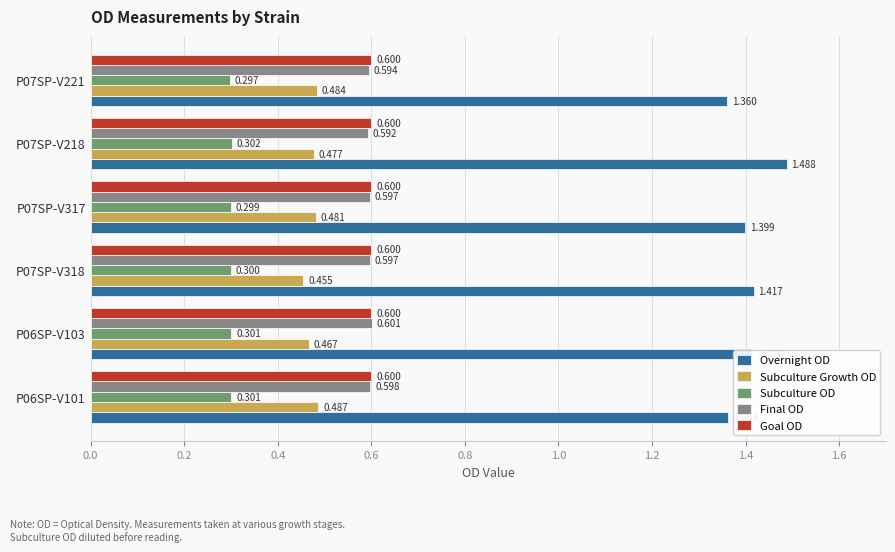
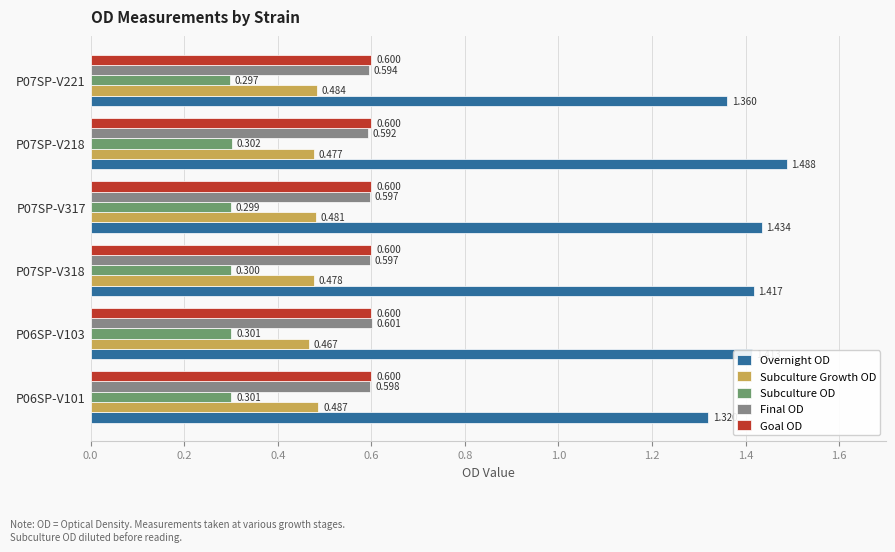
  {
    "Overnight OD": {
      "P07SP-V221": 1.360,
      "P07SP-V218": 1.488,
-     "P07SP-V317": 1.399,
+     "P07SP-V317": 1.434,
      "P07SP-V318": 1.417,
-     "P06SP-V101": 1.36
+     "P06SP-V101": 1.32
    },
    "Subculture Growth OD": {
      "P07SP-V221": 0.484,
      "P07SP-V218": 0.477,
      "P07SP-V317": 0.481,
-     "P07SP-V318": 0.455,
+     "P07SP-V318": 0.478,
      "P06SP-V103": 0.467,
      "P06SP-V101": 0.487
    },
    "Goal OD": {
      "P07SP-V221": 0.600,
      "P07SP-V218": 0.600,
      "P07SP-V317": 0.600,
      "P07SP-V318": 0.600,
      "P06SP-V103": 0.600,
      "P06SP-V101": 0.600
    }
  }
